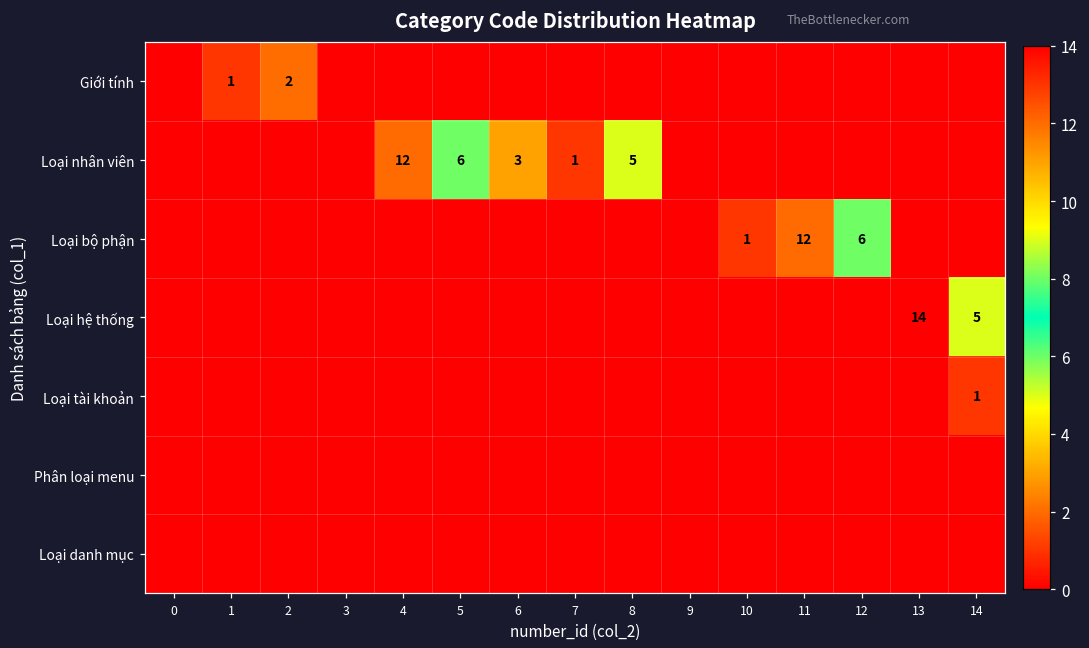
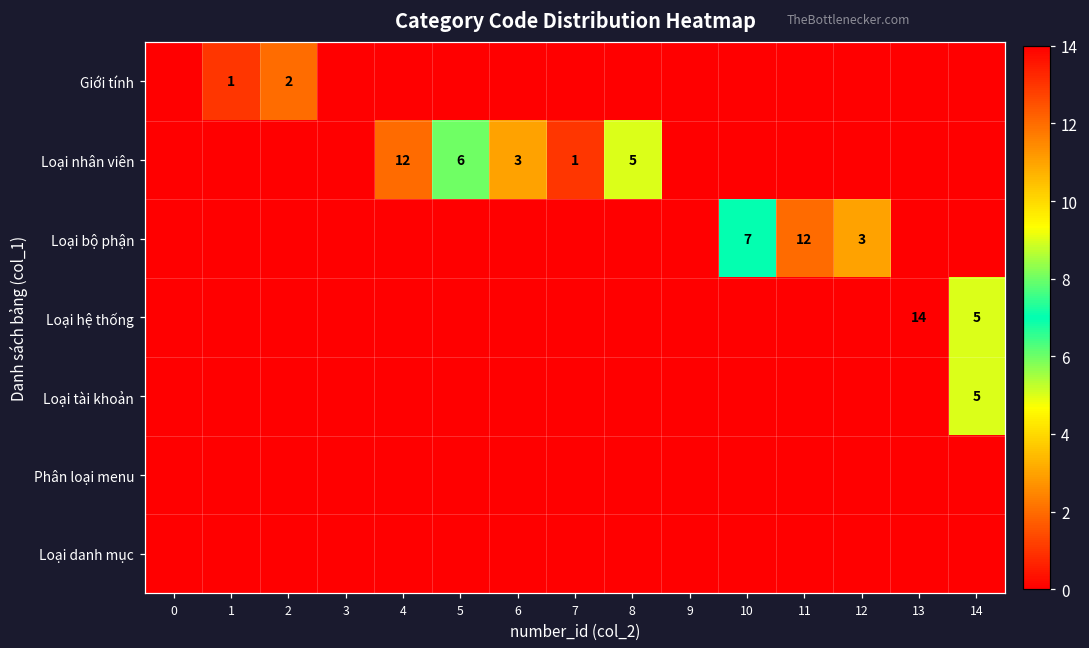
  {
    "Giới tính": {
      "1": 1,
      "2": 2
    },
    "Loại nhân viên": {
      "4": 12,
      "5": 6,
      "6": 3,
      "7": 1,
      "8": 5
    },
    "Loại bộ phận": {
-     "10": 1,
+     "10": 7,
      "11": 12,
-     "12": 6
+     "12": 3
    },
    "Loại hệ thống": {
      "13": 14,
      "14": 5
    },
    "Loại tài khoản": {
-     "14": 1
+     "14": 5
    }
  }
